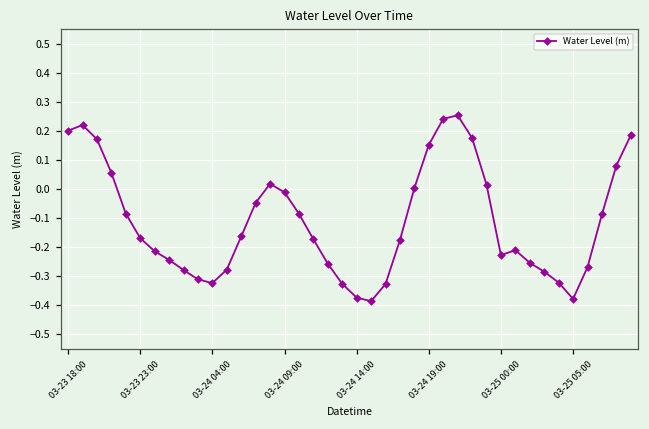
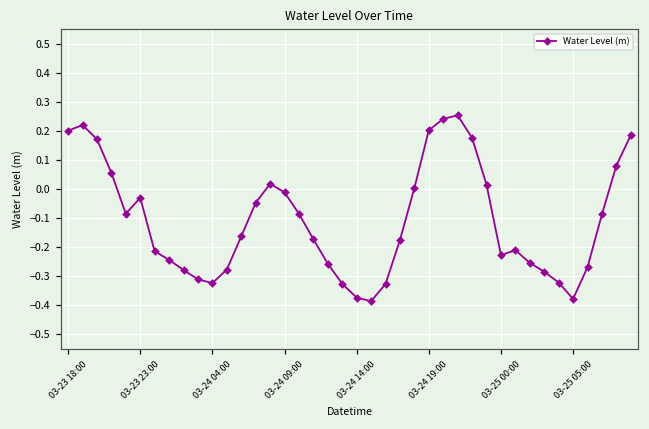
  {
    "03-23 18:00": 0.20,
-   "03-23 23:00": -0.17,
+   "03-23 23:00": -0.03,
    "03-24 04:00": -0.32,
    "03-24 09:00": -0.01,
    "03-24 14:00": -0.37,
-   "03-24 19:00": 0.15,
+   "03-24 19:00": 0.20,
    "03-25 00:00": -0.23,
    "03-25 05:00": -0.38
  }
